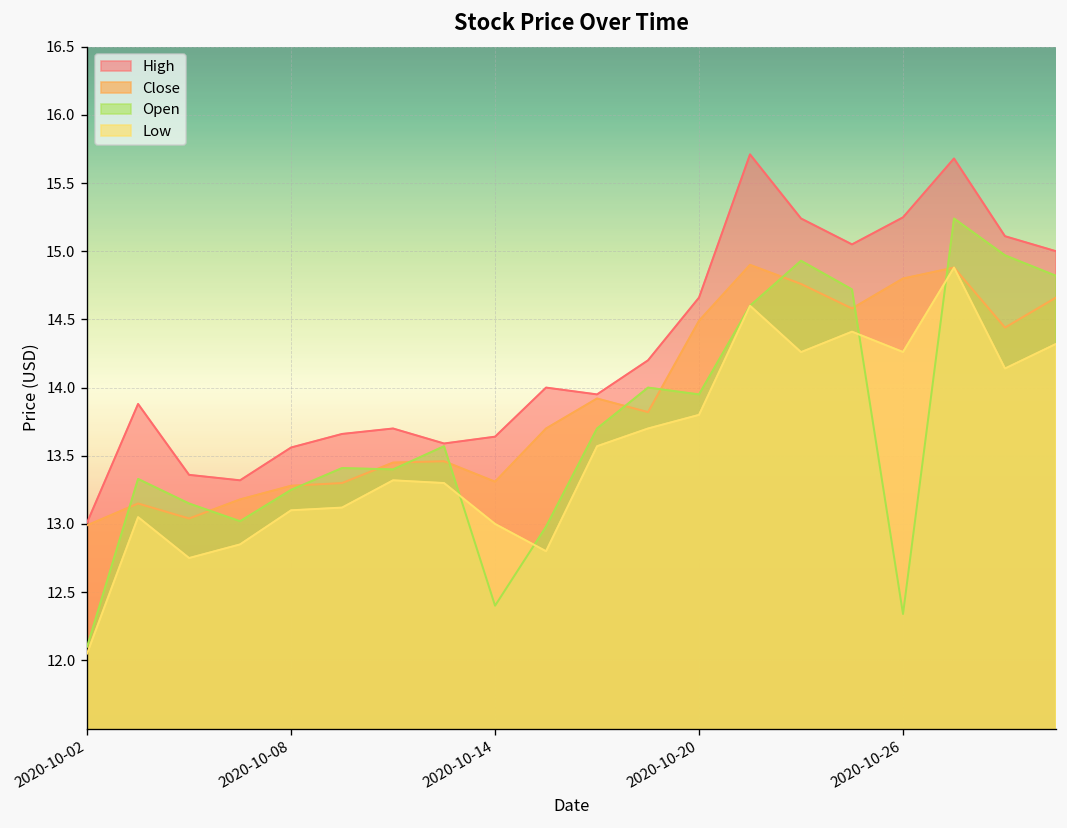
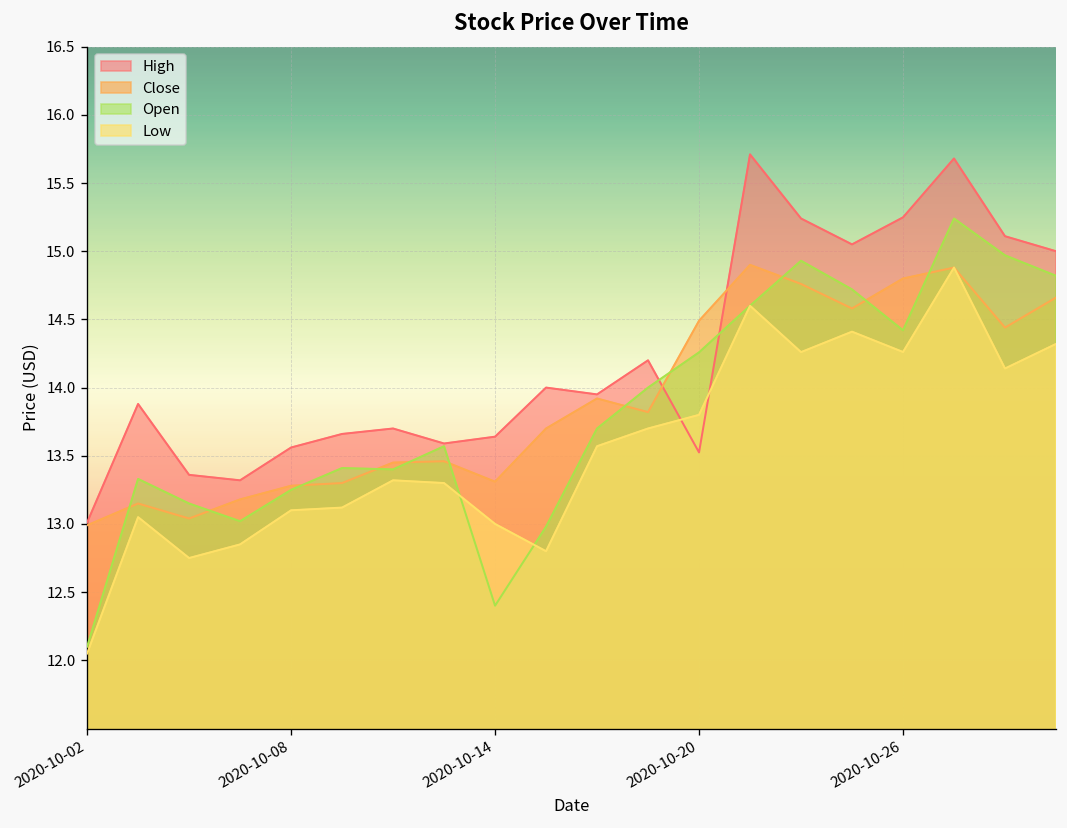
  {
    "High": {
      "2020-10-08": 13.56,
      "2020-10-14": 13.64,
-     "2020-10-20": 14.66,
+     "2020-10-20": 13.52,
      "2020-10-26": 15.25
    },
    "Open": {
      "2020-10-02": 12.10,
      "2020-10-08": 13.25,
      "2020-10-14": 12.40,
-     "2020-10-20": 13.95,
-     "2020-10-26": 12.34
+     "2020-10-20": 14.26,
+     "2020-10-26": 14.42
    }
  }
